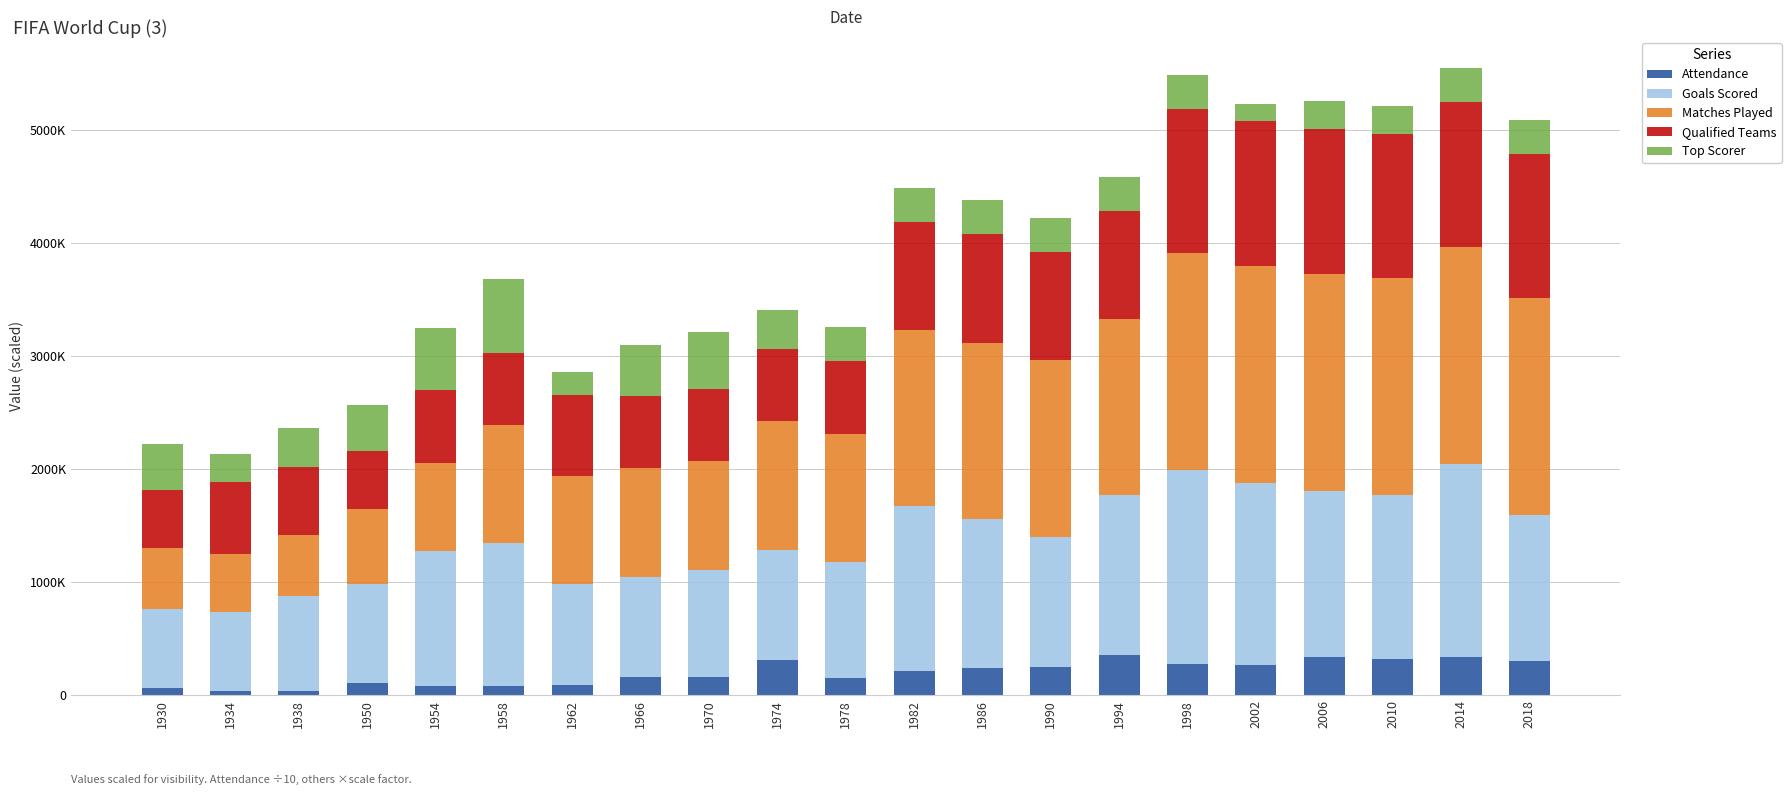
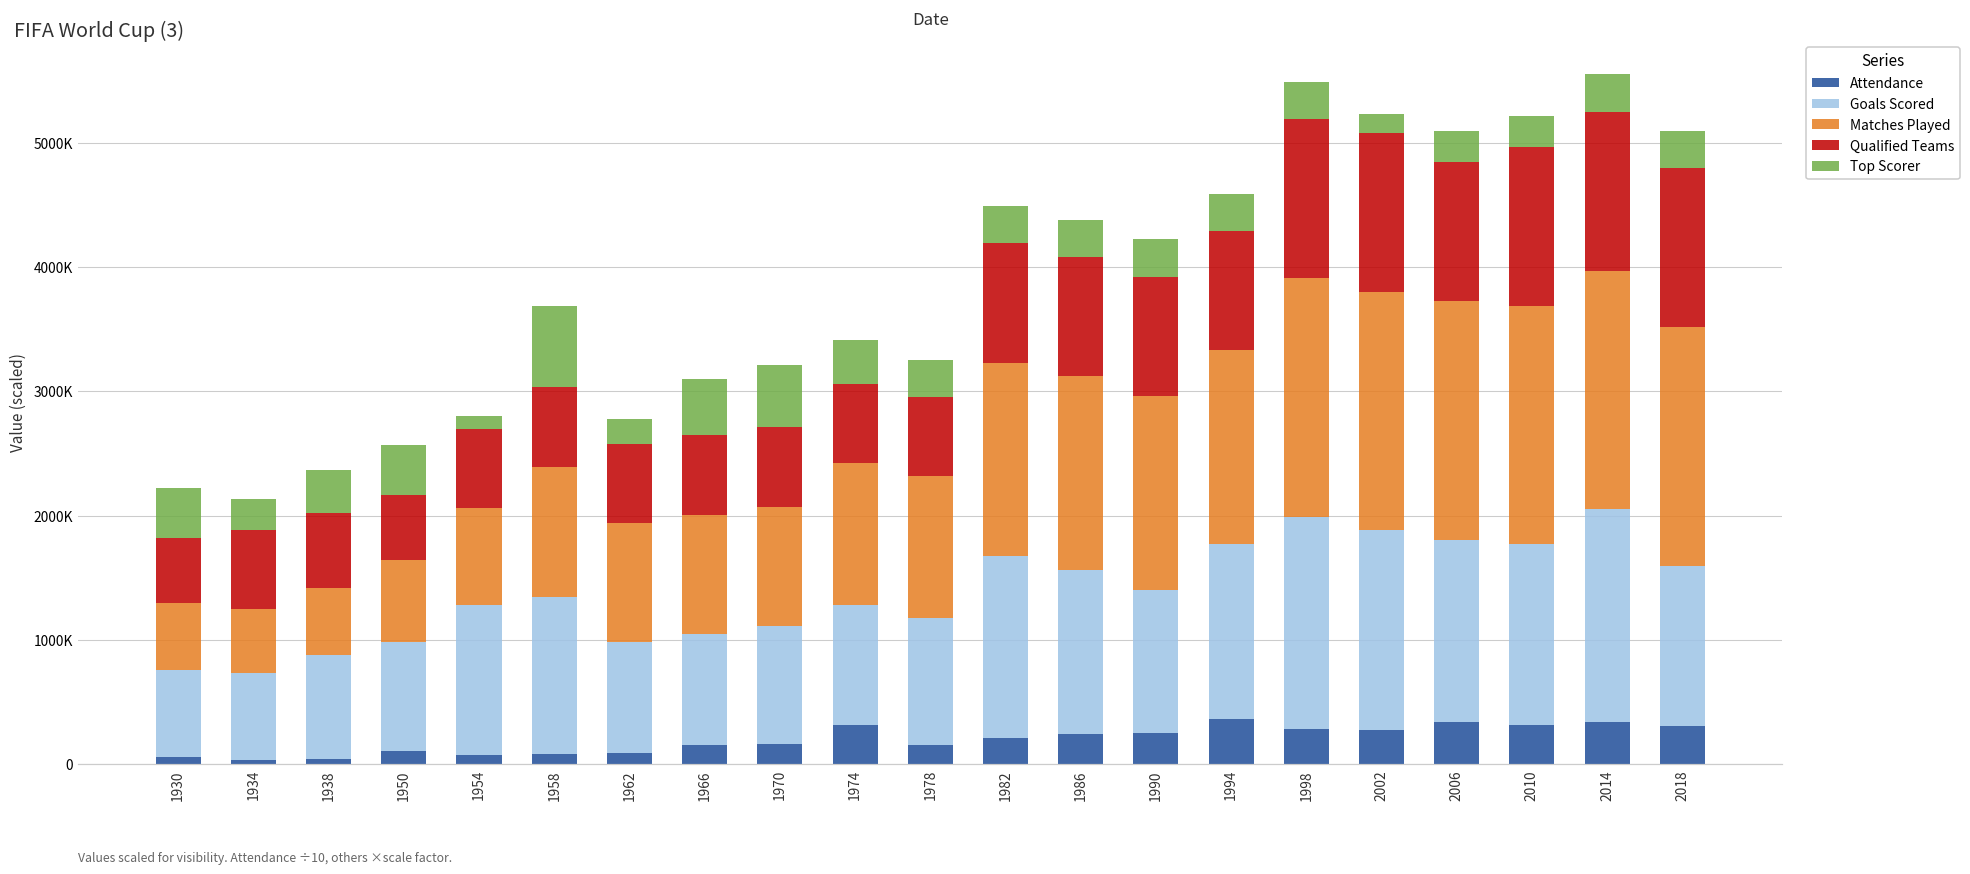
  {
    "Attendance": {
      "1930": 60000,
      "1934": 40000,
      "1938": 40000,
      "1950": 100000,
      "1954": 80000,
      "1958": 80000,
      "1962": 90000,
      "1966": 160000,
      "1970": 160000,
      "1974": 310000,
      "1978": 150000,
      "1982": 210000,
      "1986": 240000,
      "1990": 250000,
      "1994": 360000,
      "1998": 280000,
      "2002": 270000,
      "2006": 340000,
      "2010": 320000,
      "2014": 340000,
      "2018": 300000
    },
    "Goals Scored": {
      "1930": 700000,
      "1934": 700000,
      "1938": 840000,
      "1950": 880000,
      "1954": 1200000,
      "1958": 1260000,
      "1962": 890000,
      "1966": 890000,
      "1970": 950000,
      "1974": 970000,
      "1978": 1020000,
      "1982": 1460000,
      "1986": 1320000,
      "1990": 1150000,
      "1994": 1410000,
      "1998": 1710000,
      "2002": 1610000,
      "2006": 1470000,
      "2010": 1450000,
      "2014": 1710000,
      "2018": 1290000
    },
    "Matches Played": {
      "1930": 540000,
      "1934": 510000,
      "1938": 540000,
      "1950": 660000,
      "1954": 780000,
      "1958": 1050000,
      "1962": 960000,
      "1966": 960000,
      "1970": 960000,
      "1974": 1140000,
      "1978": 1140000,
      "1982": 1560000,
      "1986": 1560000,
      "1990": 1560000,
      "1994": 1560000,
      "1998": 1920000,
      "2002": 1920000,
      "2006": 1920000,
      "2010": 1920000,
      "2014": 1920000,
      "2018": 1920000
    },
    "Qualified Teams": {
      "1930": 520000,
      "1934": 640000,
      "1938": 600000,
      "1950": 520000,
      "1954": 640000,
      "1958": 640000,
-     "1962": 720000,
+     "1962": 640000,
      "1966": 640000,
      "1970": 640000,
      "1974": 640000,
      "1978": 640000,
      "1982": 960000,
      "1986": 960000,
      "1990": 960000,
      "1994": 960000,
      "1998": 1280000,
      "2002": 1280000,
-     "2006": 1280000,
+     "2006": 1120000,
      "2010": 1280000,
      "2014": 1280000,
      "2018": 1280000
    },
    "Top Scorer": {
      "1930": 400000,
      "1934": 250000,
      "1938": 350000,
      "1950": 400000,
-     "1954": 550000,
+     "1954": 100000,
      "1958": 650000,
      "1962": 200000,
      "1966": 450000,
      "1970": 500000,
      "1974": 350000,
      "1978": 300000,
      "1982": 300000,
      "1986": 300000,
      "1990": 300000,
      "1994": 300000,
      "1998": 300000,
      "2002": 150000,
      "2006": 250000,
      "2010": 250000,
      "2014": 300000,
      "2018": 300000
    }
  }
